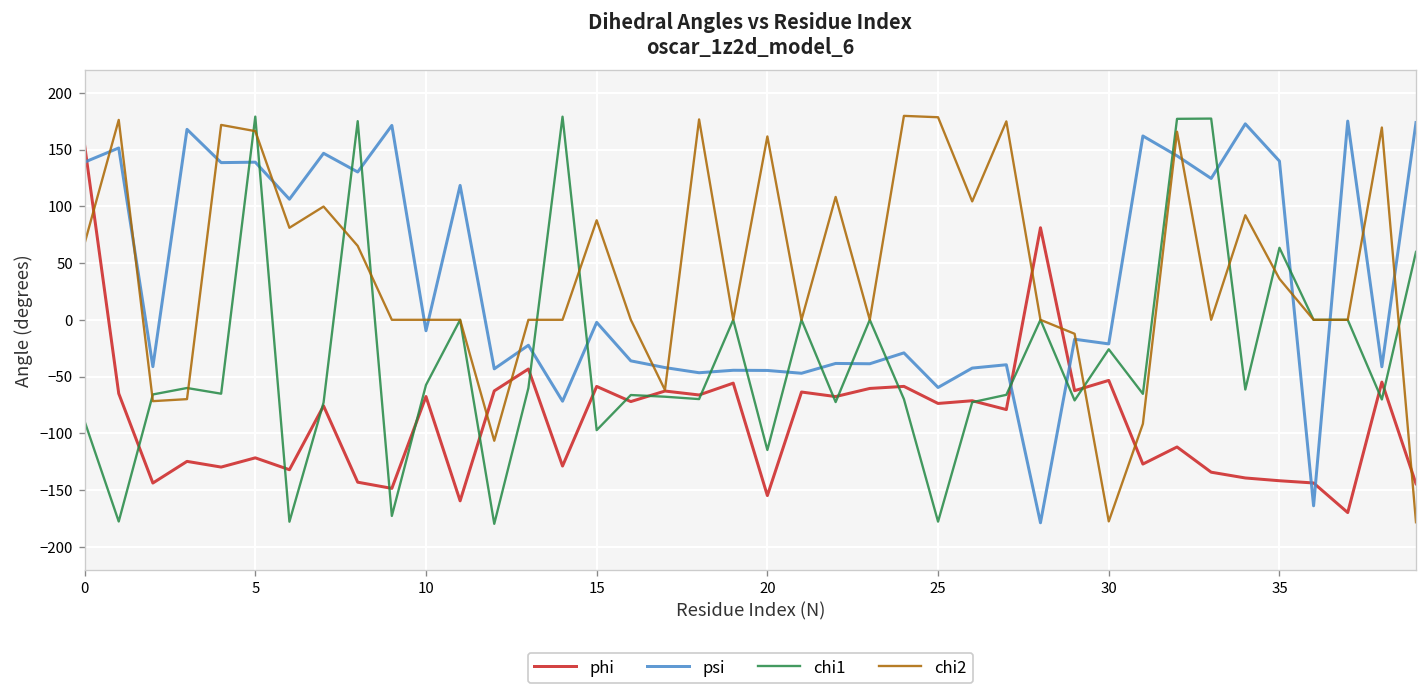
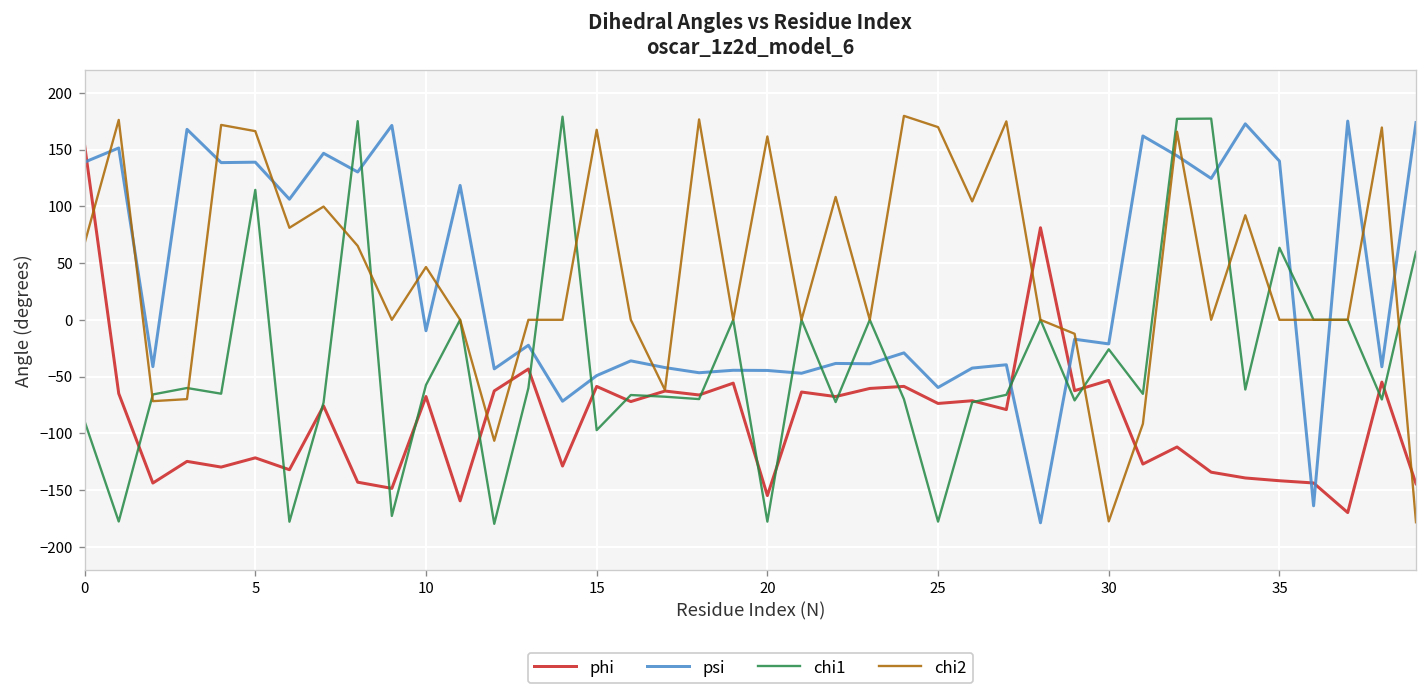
  {
    "phi": {
      "0": 150,
      "5": -120,
      "10": -70,
      "15": -60,
      "20": -150,
      "25": -70,
      "30": -50,
      "35": -140
    },
    "psi": {
      "0": 140,
      "5": 140,
      "10": -10,
-     "15": 0,
+     "15": -50,
      "20": -40,
      "25": -60,
      "30": -20,
      "35": 140
    },
    "chi1": {
      "0": -90,
-     "5": 180,
+     "5": 110,
      "10": -60,
      "15": -100,
-     "20": -110,
+     "20": -180,
      "25": -180,
      "30": -30,
      "35": 60
    },
    "chi2": {
      "0": 70,
      "5": 170,
-     "10": 0,
-     "15": 90,
+     "10": 50,
+     "15": 170,
      "20": 160,
-     "25": 180,
+     "25": 170,
      "30": -180,
-     "35": 40
+     "35": 0
    }
  }
